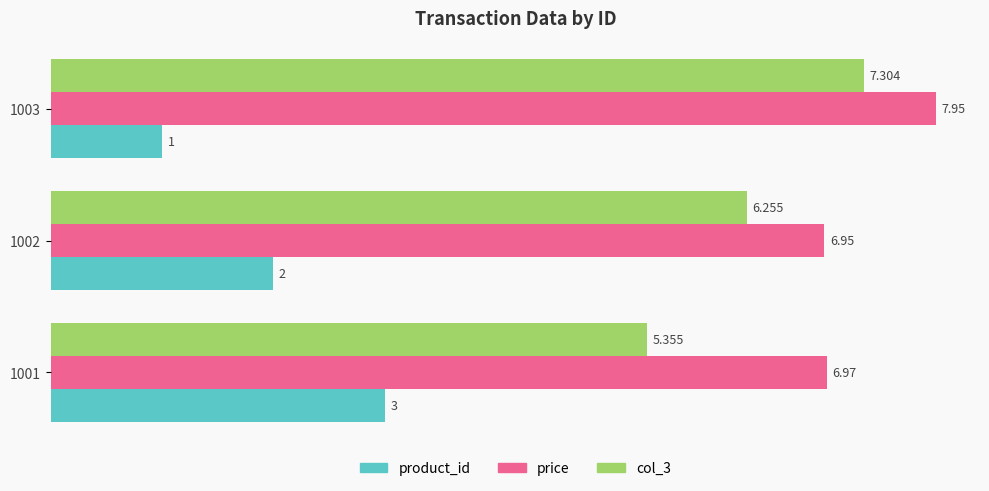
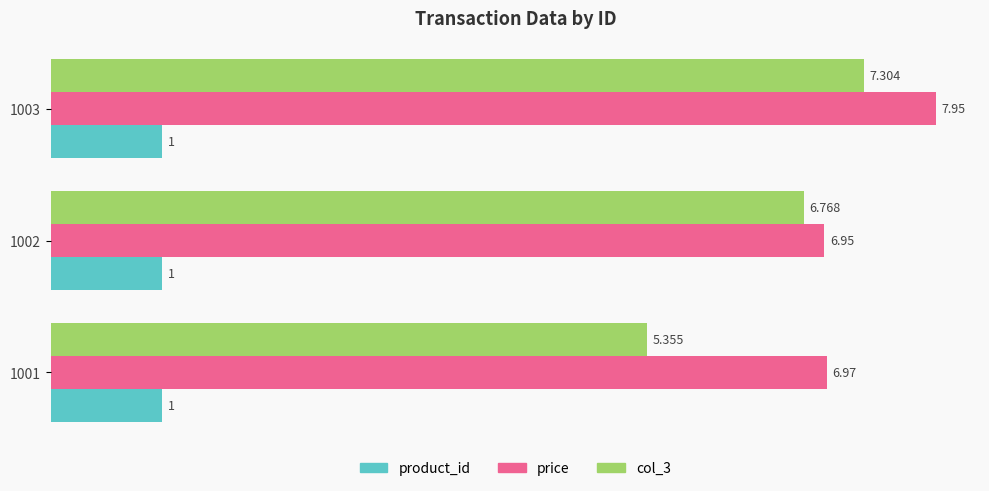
  {
    "product_id": {
      "1003": 1,
-     "1002": 2,
-     "1001": 3
+     "1002": 1,
+     "1001": 1
    },
    "price": {
      "1003": 7.95,
      "1002": 6.95,
      "1001": 6.97
    },
    "col_3": {
      "1003": 7.304,
-     "1002": 6.255,
+     "1002": 6.768,
      "1001": 5.355
    }
  }
